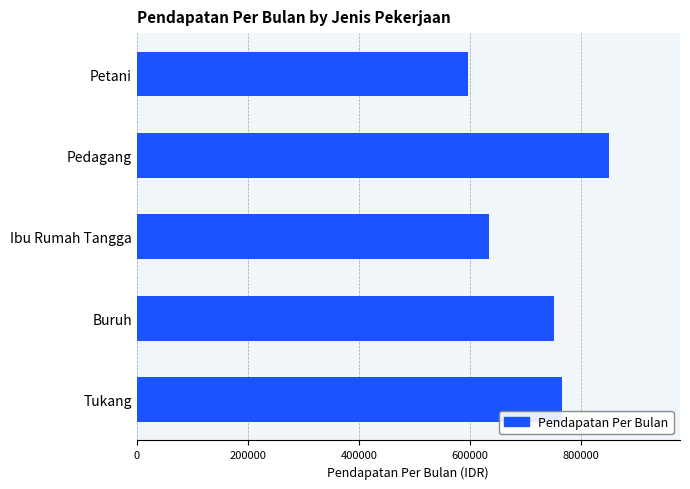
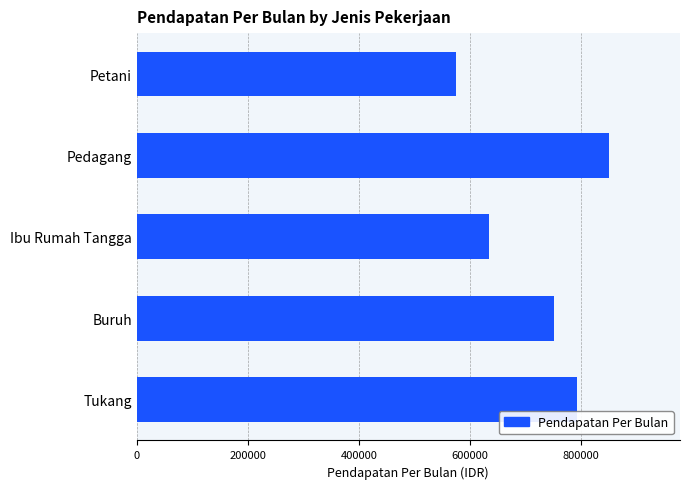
  {
-   "Petani": 600000,
+   "Petani": 580000,
    "Pedagang": 850000,
    "Ibu Rumah Tangga": 630000,
    "Buruh": 750000,
-   "Tukang": 770000
+   "Tukang": 790000
  }
